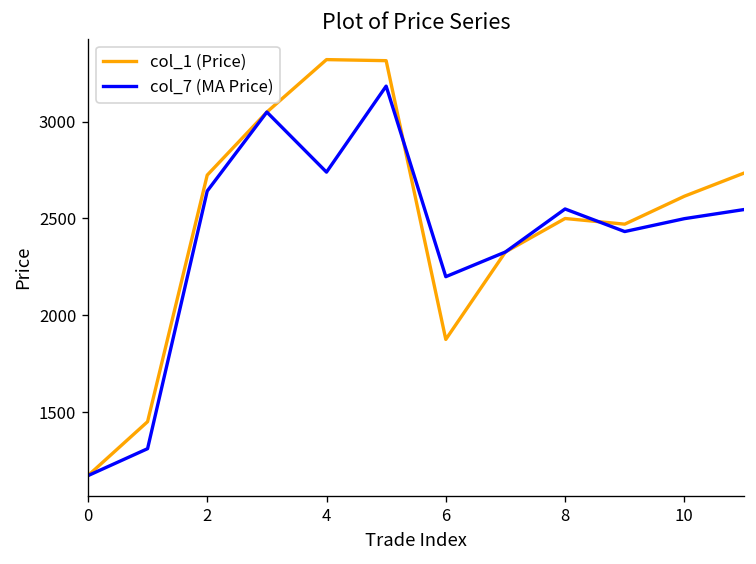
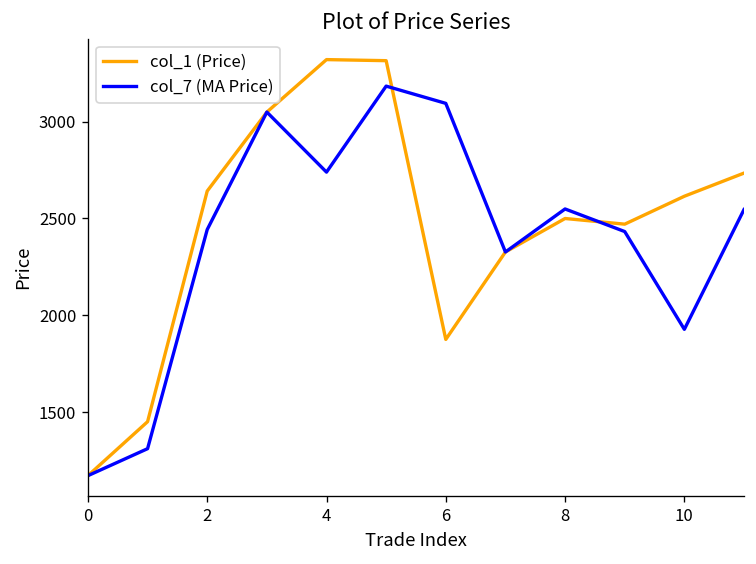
  {
    "col_1 (Price)": {
-     "2": 2720,
+     "2": 2640,
      "4": 3320,
      "6": 1880,
      "8": 2500,
      "10": 2610
    },
    "col_7 (MA Price)": {
-     "2": 2640,
+     "2": 2440,
      "4": 2740,
-     "6": 2200,
+     "6": 3090,
      "8": 2550,
-     "10": 2500
+     "10": 1930
    }
  }
